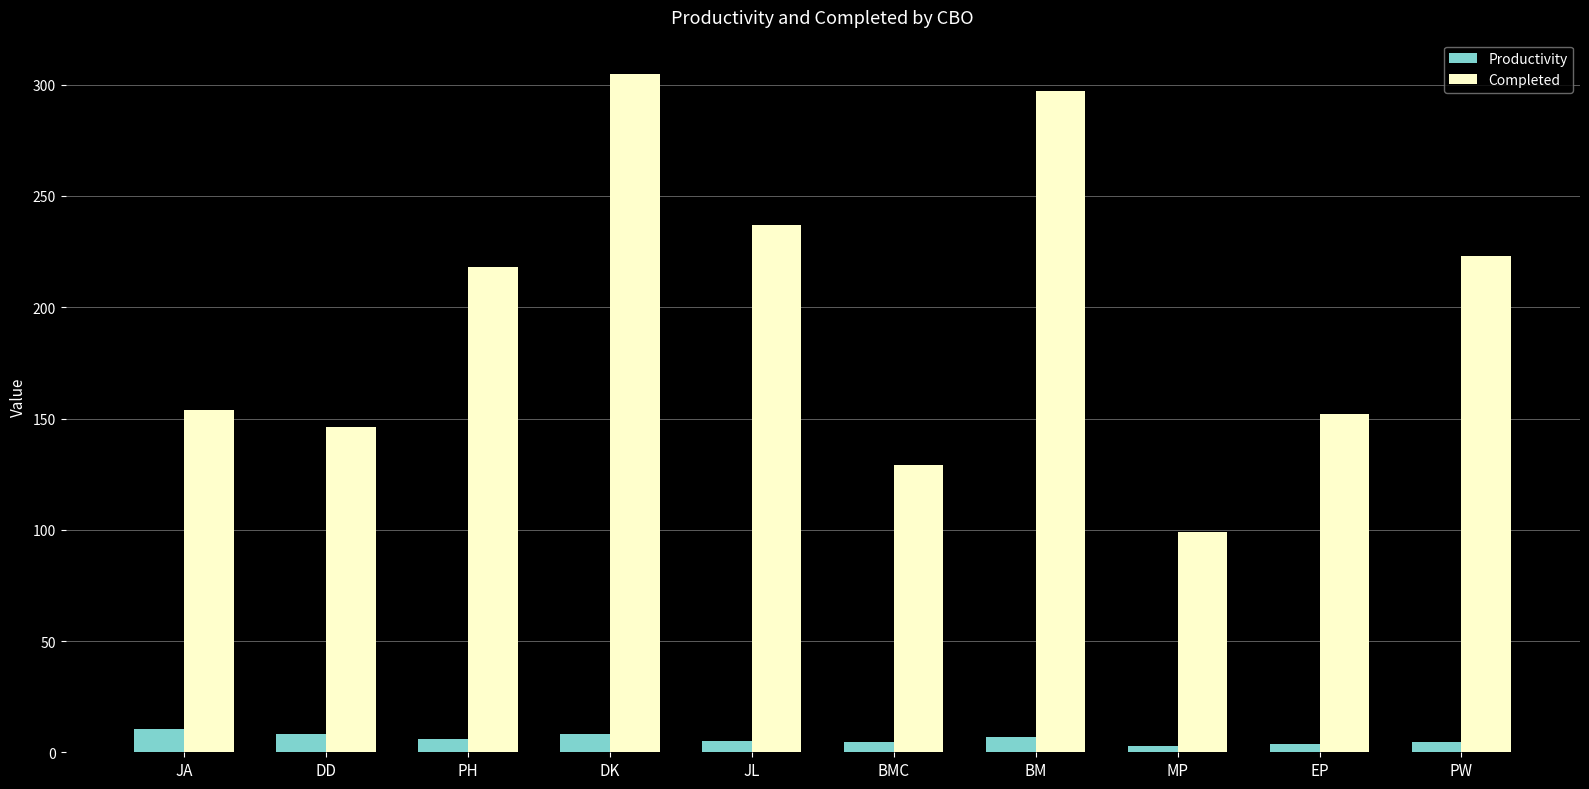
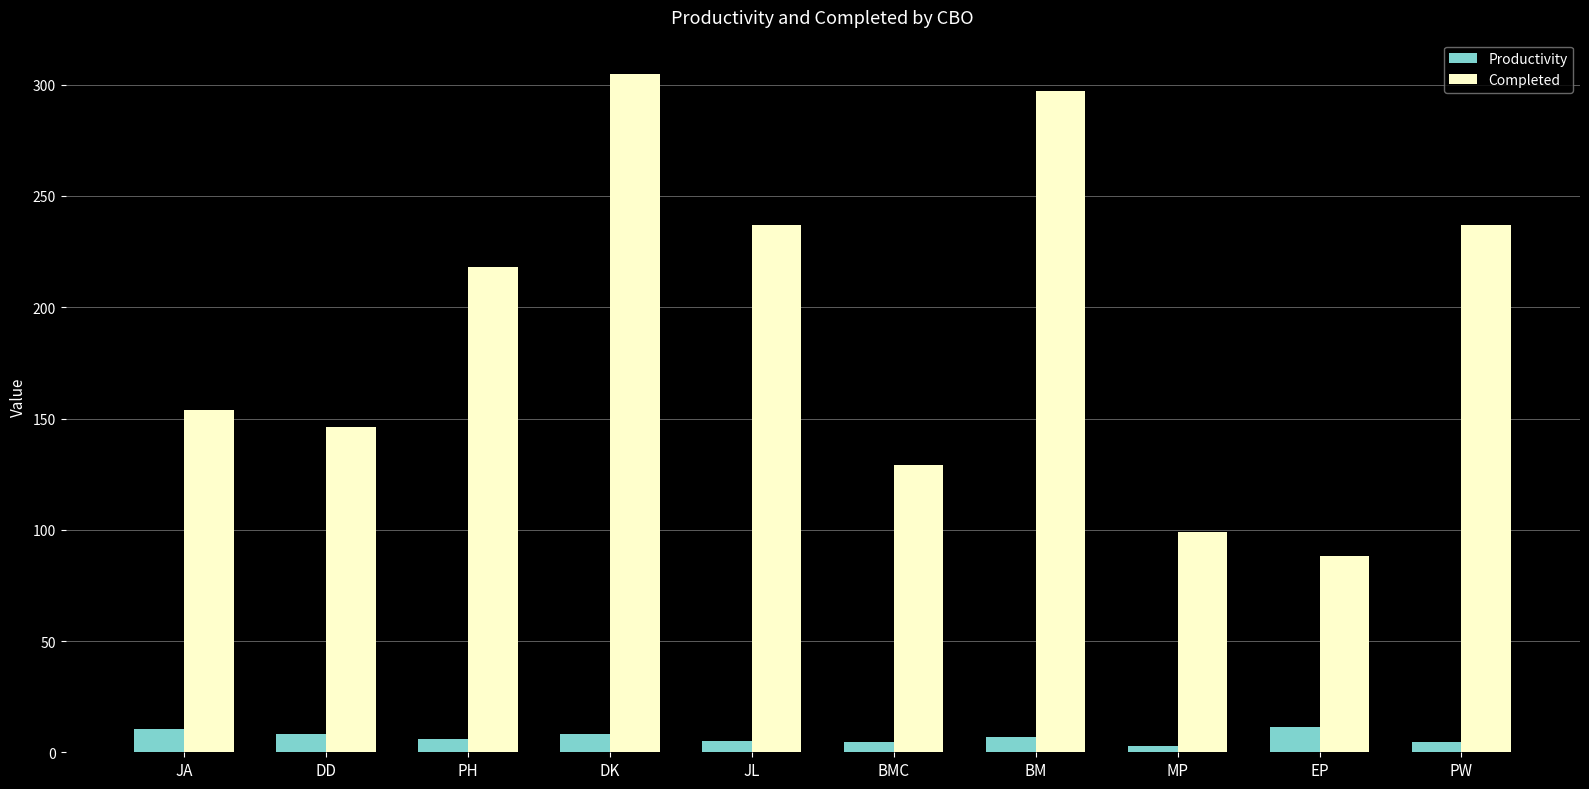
  {
    "Productivity": {
      "JA": 10,
      "DD": 8,
      "PH": 6,
      "DK": 8,
      "JL": 5,
      "BMC": 5,
      "BM": 7,
      "MP": 3,
-     "EP": 4,
+     "EP": 11,
      "PW": 4
    },
    "Completed": {
      "JA": 154,
      "DD": 146,
      "PH": 218,
      "DK": 305,
      "JL": 237,
      "BMC": 129,
      "BM": 297,
      "MP": 99,
-     "EP": 152,
-     "PW": 223
+     "EP": 88,
+     "PW": 237
    }
  }
